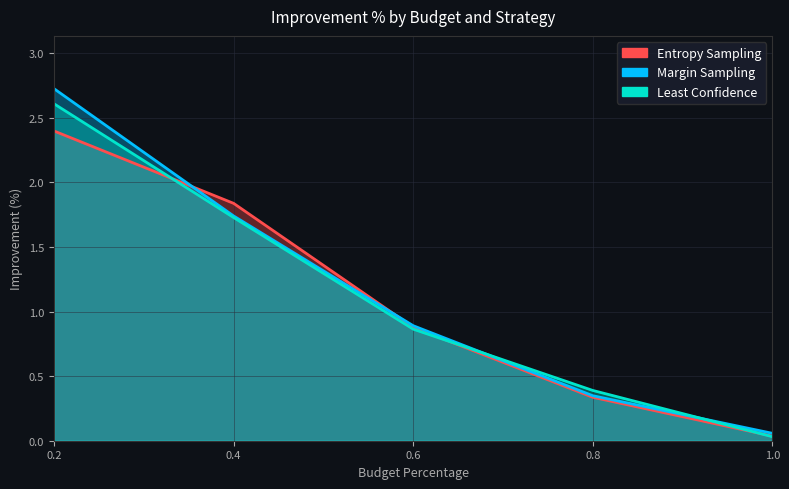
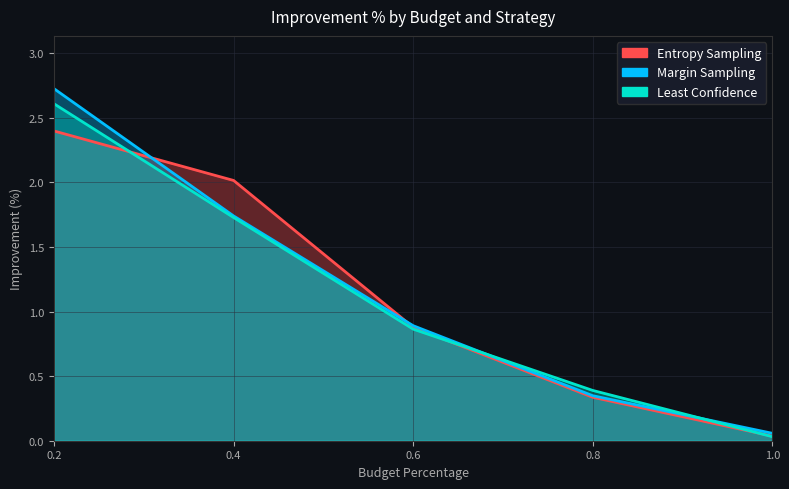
  {
    "Entropy Sampling": {
      "0.2": 2.40,
-     "0.4": 1.84
+     "0.4": 2.01
    }
  }
